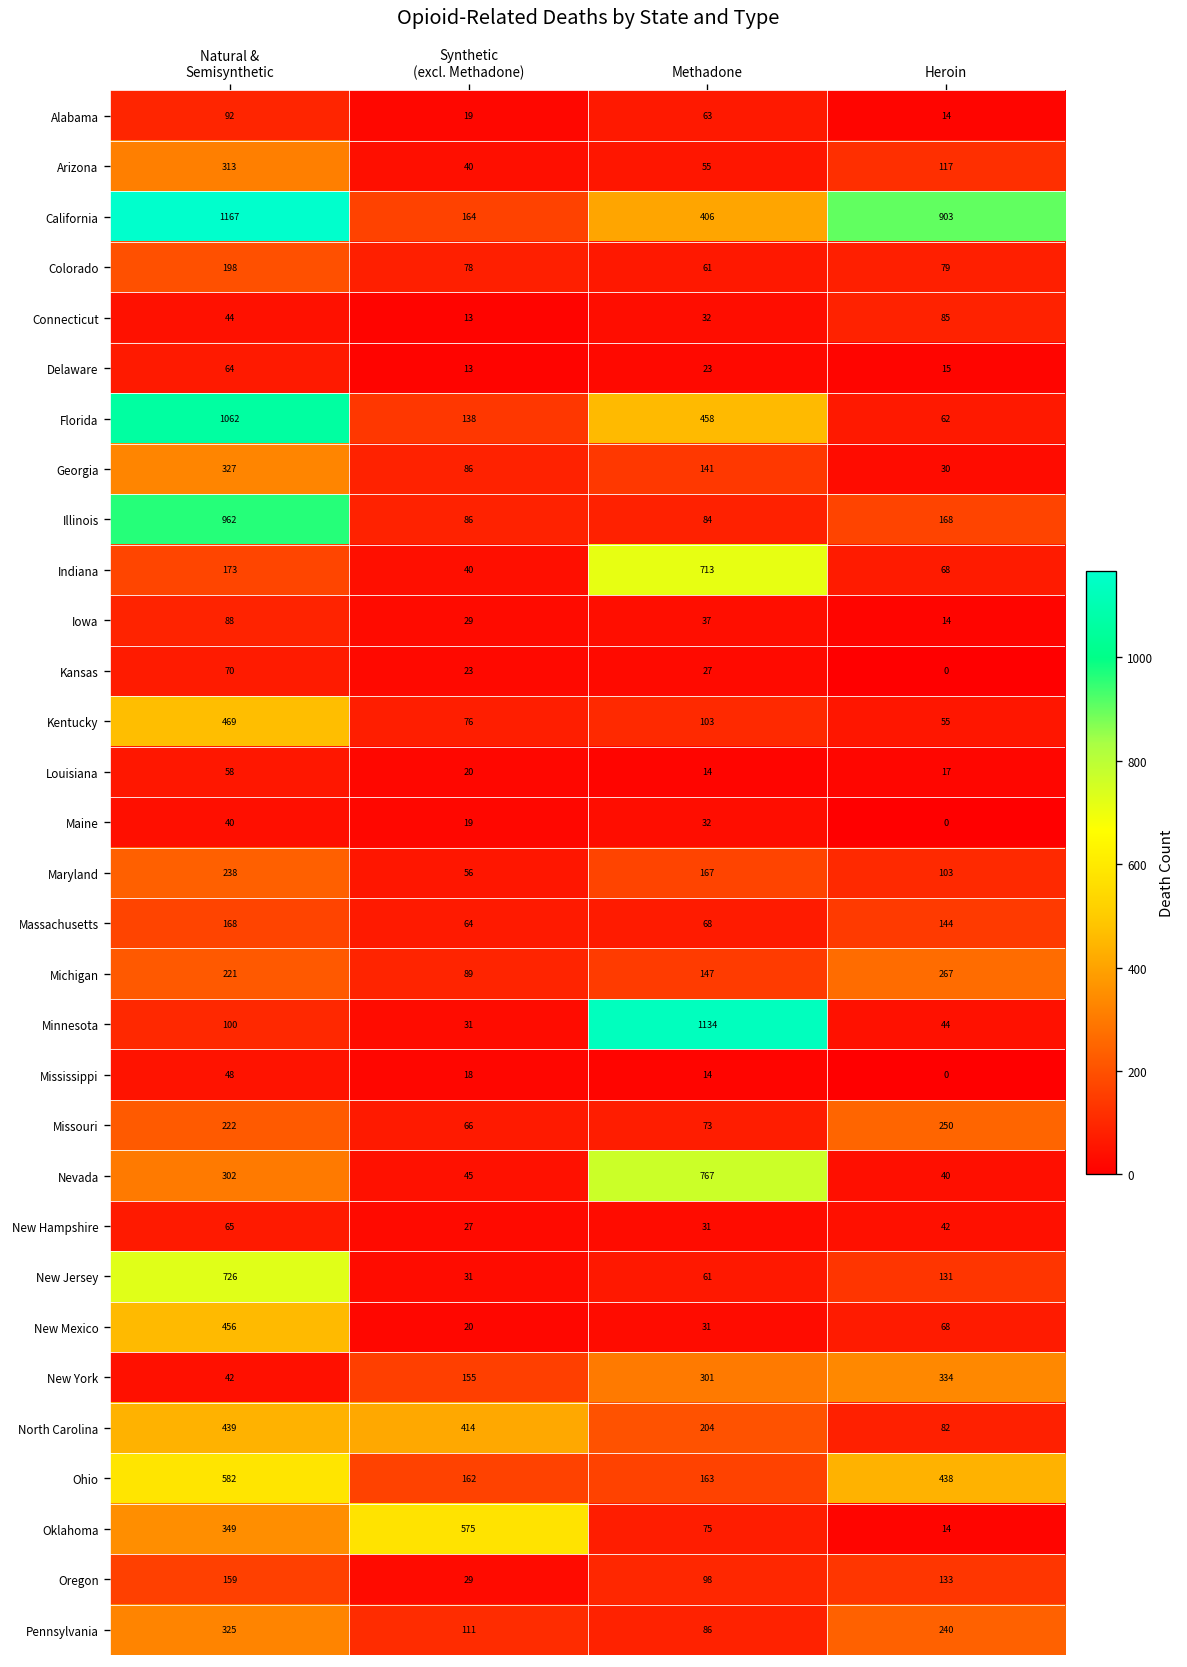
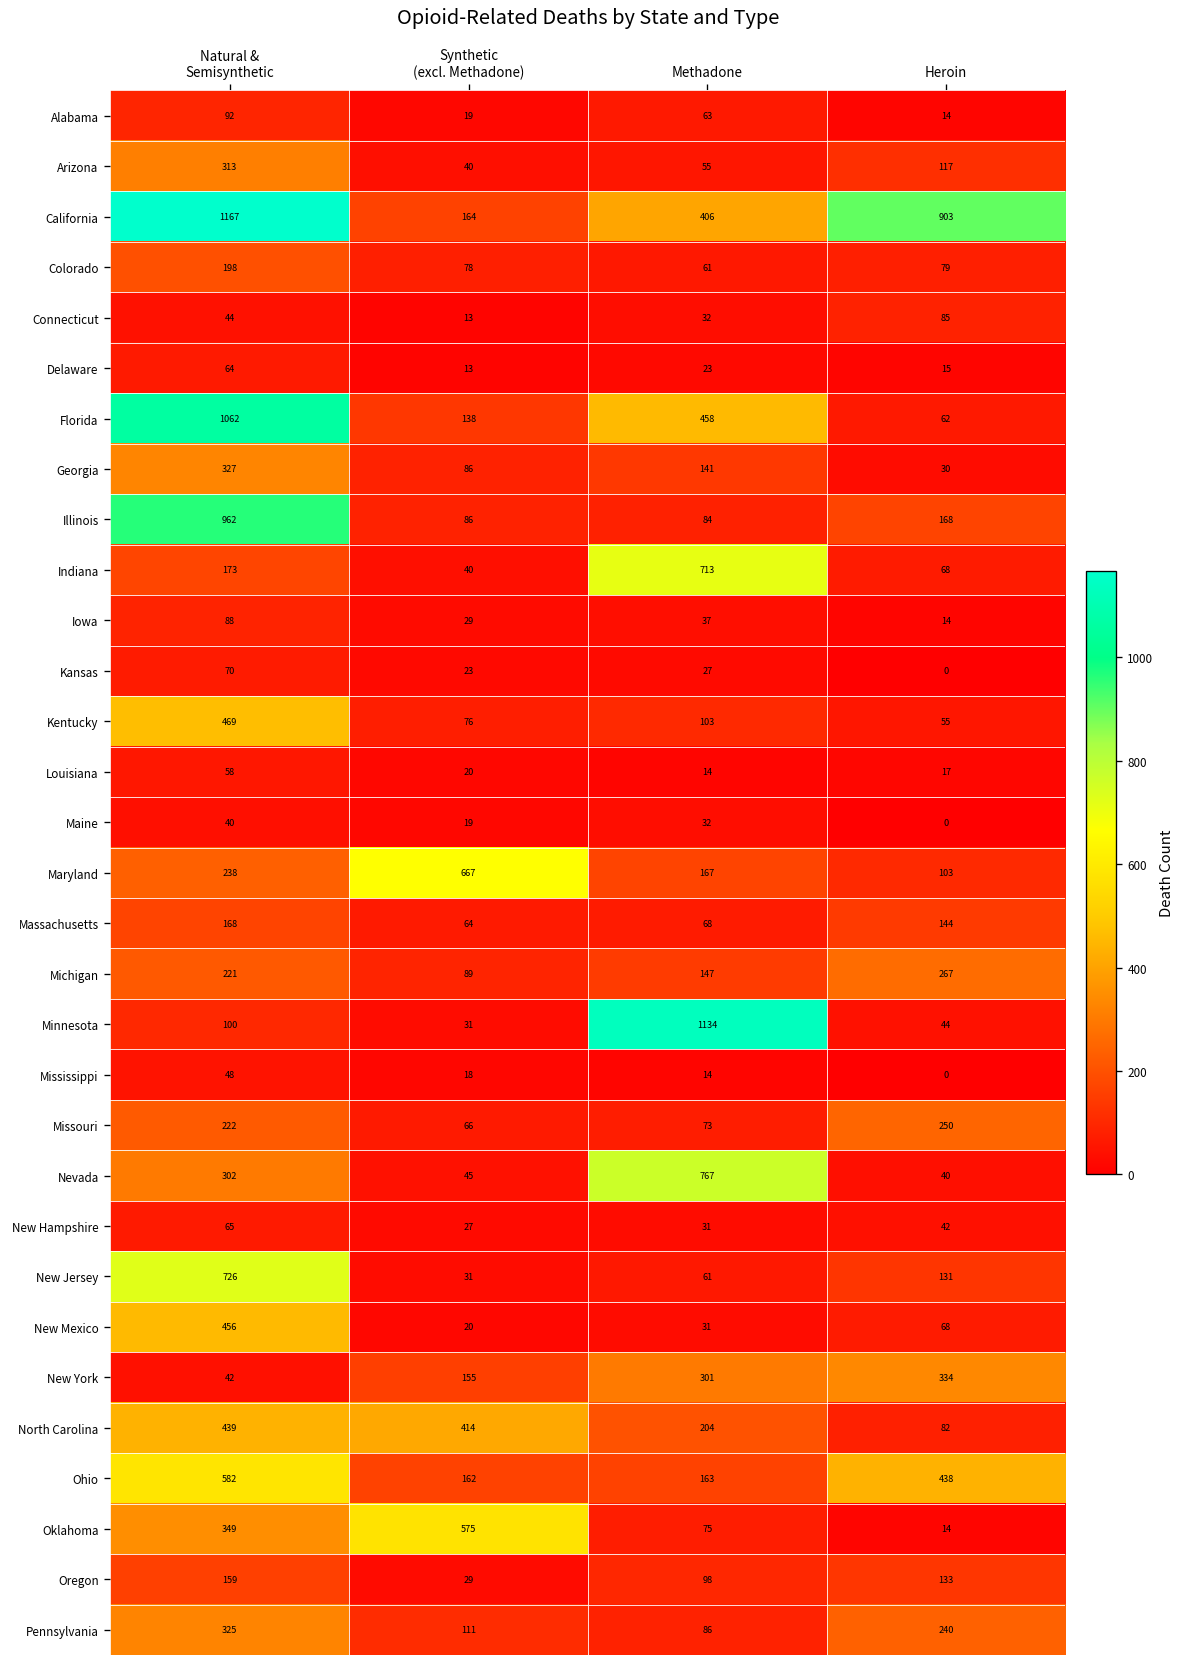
  {
    "Alabama": {
      "Natural & Semisynthetic": 92,
      "Synthetic (excl. Methadone)": 19,
      "Methadone": 63,
      "Heroin": 14
    },
    "Arizona": {
      "Natural & Semisynthetic": 313,
      "Synthetic (excl. Methadone)": 40,
      "Methadone": 55,
      "Heroin": 117
    },
    "California": {
      "Natural & Semisynthetic": 1167,
      "Synthetic (excl. Methadone)": 164,
      "Methadone": 406,
      "Heroin": 903
    },
    "Colorado": {
      "Natural & Semisynthetic": 198,
      "Synthetic (excl. Methadone)": 78,
      "Methadone": 61,
      "Heroin": 79
    },
    "Connecticut": {
      "Natural & Semisynthetic": 44,
      "Synthetic (excl. Methadone)": 13,
      "Methadone": 32,
      "Heroin": 85
    },
    "Delaware": {
      "Natural & Semisynthetic": 64,
      "Synthetic (excl. Methadone)": 13,
      "Methadone": 23,
      "Heroin": 15
    },
    "Florida": {
      "Natural & Semisynthetic": 1062,
      "Synthetic (excl. Methadone)": 138,
      "Methadone": 458,
      "Heroin": 62
    },
    "Georgia": {
      "Natural & Semisynthetic": 327,
      "Synthetic (excl. Methadone)": 86,
      "Methadone": 141,
      "Heroin": 30
    },
    "Illinois": {
      "Natural & Semisynthetic": 962,
      "Synthetic (excl. Methadone)": 86,
      "Methadone": 84,
      "Heroin": 168
    },
    "Indiana": {
      "Natural & Semisynthetic": 173,
      "Synthetic (excl. Methadone)": 40,
      "Methadone": 713,
      "Heroin": 68
    },
    "Iowa": {
      "Natural & Semisynthetic": 88,
      "Synthetic (excl. Methadone)": 29,
      "Methadone": 37,
      "Heroin": 14
    },
    "Kansas": {
      "Natural & Semisynthetic": 70,
      "Synthetic (excl. Methadone)": 23,
      "Methadone": 27,
      "Heroin": 0
    },
    "Kentucky": {
      "Natural & Semisynthetic": 469,
      "Synthetic (excl. Methadone)": 76,
      "Methadone": 103,
      "Heroin": 55
    },
    "Louisiana": {
      "Natural & Semisynthetic": 58,
      "Synthetic (excl. Methadone)": 20,
      "Methadone": 14,
      "Heroin": 17
    },
    "Maine": {
      "Natural & Semisynthetic": 40,
      "Synthetic (excl. Methadone)": 19,
      "Methadone": 32,
      "Heroin": 0
    },
    "Maryland": {
      "Natural & Semisynthetic": 238,
-     "Synthetic (excl. Methadone)": 56,
+     "Synthetic (excl. Methadone)": 667,
      "Methadone": 167,
      "Heroin": 103
    },
    "Massachusetts": {
      "Natural & Semisynthetic": 168,
      "Synthetic (excl. Methadone)": 64,
      "Methadone": 68,
      "Heroin": 144
    },
    "Michigan": {
      "Natural & Semisynthetic": 221,
      "Synthetic (excl. Methadone)": 89,
      "Methadone": 147,
      "Heroin": 267
    },
    "Minnesota": {
      "Natural & Semisynthetic": 100,
      "Synthetic (excl. Methadone)": 31,
      "Methadone": 1134,
      "Heroin": 44
    },
    "Mississippi": {
      "Natural & Semisynthetic": 48,
      "Synthetic (excl. Methadone)": 18,
      "Methadone": 14,
      "Heroin": 0
    },
    "Missouri": {
      "Natural & Semisynthetic": 222,
      "Synthetic (excl. Methadone)": 66,
      "Methadone": 73,
      "Heroin": 250
    },
    "Nevada": {
      "Natural & Semisynthetic": 302,
      "Synthetic (excl. Methadone)": 45,
      "Methadone": 767,
      "Heroin": 40
    },
    "New Hampshire": {
      "Natural & Semisynthetic": 65,
      "Synthetic (excl. Methadone)": 27,
      "Methadone": 31,
      "Heroin": 42
    },
    "New Jersey": {
      "Natural & Semisynthetic": 726,
      "Synthetic (excl. Methadone)": 31,
      "Methadone": 61,
      "Heroin": 131
    },
    "New Mexico": {
      "Natural & Semisynthetic": 456,
      "Synthetic (excl. Methadone)": 20,
      "Methadone": 31,
      "Heroin": 68
    },
    "New York": {
      "Natural & Semisynthetic": 42,
      "Synthetic (excl. Methadone)": 155,
      "Methadone": 301,
      "Heroin": 334
    },
    "North Carolina": {
      "Natural & Semisynthetic": 439,
      "Synthetic (excl. Methadone)": 414,
      "Methadone": 204,
      "Heroin": 82
    },
    "Ohio": {
      "Natural & Semisynthetic": 582,
      "Synthetic (excl. Methadone)": 162,
      "Methadone": 163,
      "Heroin": 438
    },
    "Oklahoma": {
      "Natural & Semisynthetic": 349,
      "Synthetic (excl. Methadone)": 575,
      "Methadone": 75,
      "Heroin": 14
    },
    "Oregon": {
      "Natural & Semisynthetic": 159,
      "Synthetic (excl. Methadone)": 29,
      "Methadone": 98,
      "Heroin": 133
    },
    "Pennsylvania": {
      "Natural & Semisynthetic": 325,
      "Synthetic (excl. Methadone)": 111,
      "Methadone": 86,
      "Heroin": 240
    }
  }
